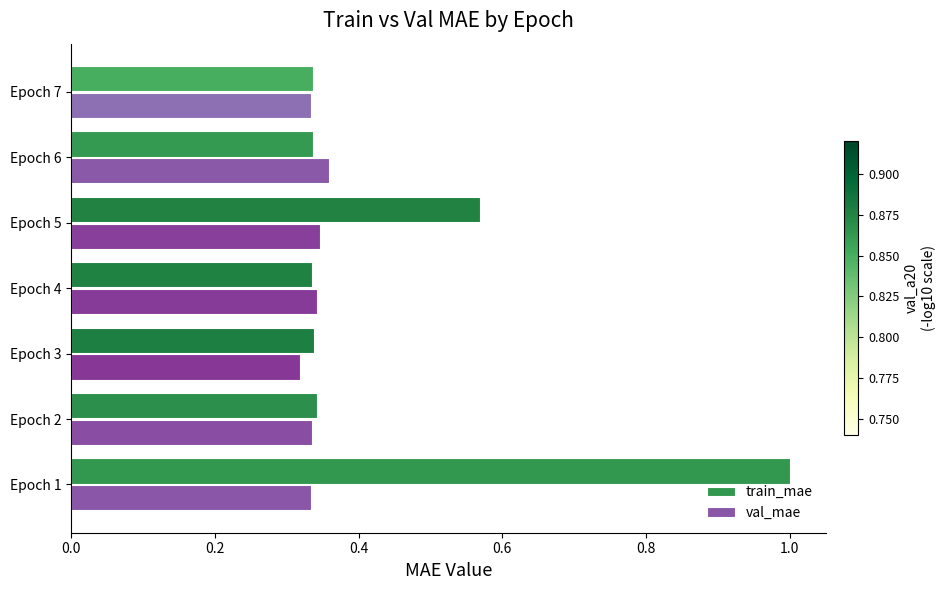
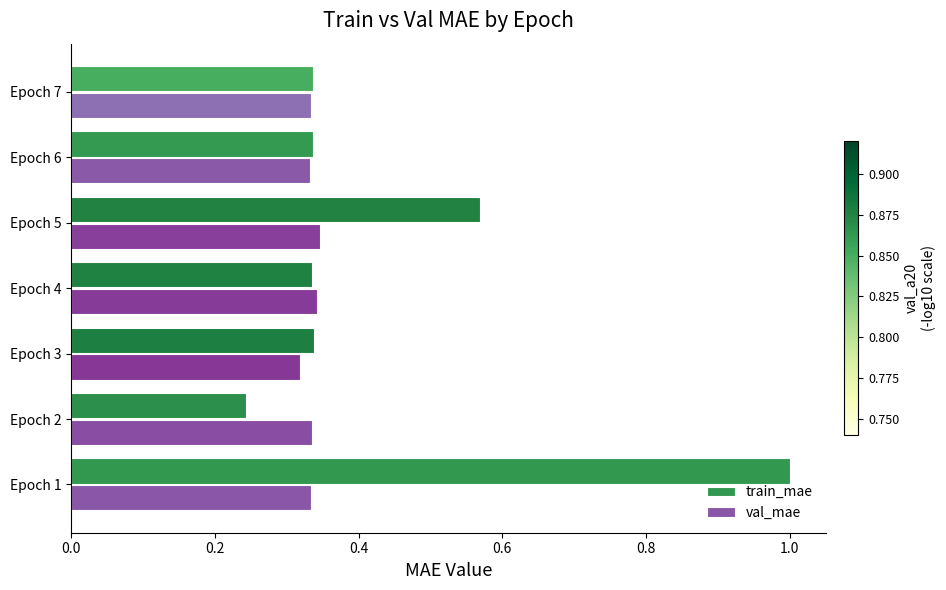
  {
    "train_mae": {
      "Epoch 7": 0.34,
      "Epoch 6": 0.34,
      "Epoch 5": 0.57,
      "Epoch 4": 0.34,
      "Epoch 3": 0.34,
-     "Epoch 2": 0.34,
+     "Epoch 2": 0.24,
      "Epoch 1": 1.00
    },
    "val_mae": {
      "Epoch 7": 0.33,
-     "Epoch 6": 0.36,
+     "Epoch 6": 0.33,
      "Epoch 5": 0.35,
      "Epoch 4": 0.34,
      "Epoch 3": 0.32,
      "Epoch 2": 0.34,
      "Epoch 1": 0.33
    }
  }
